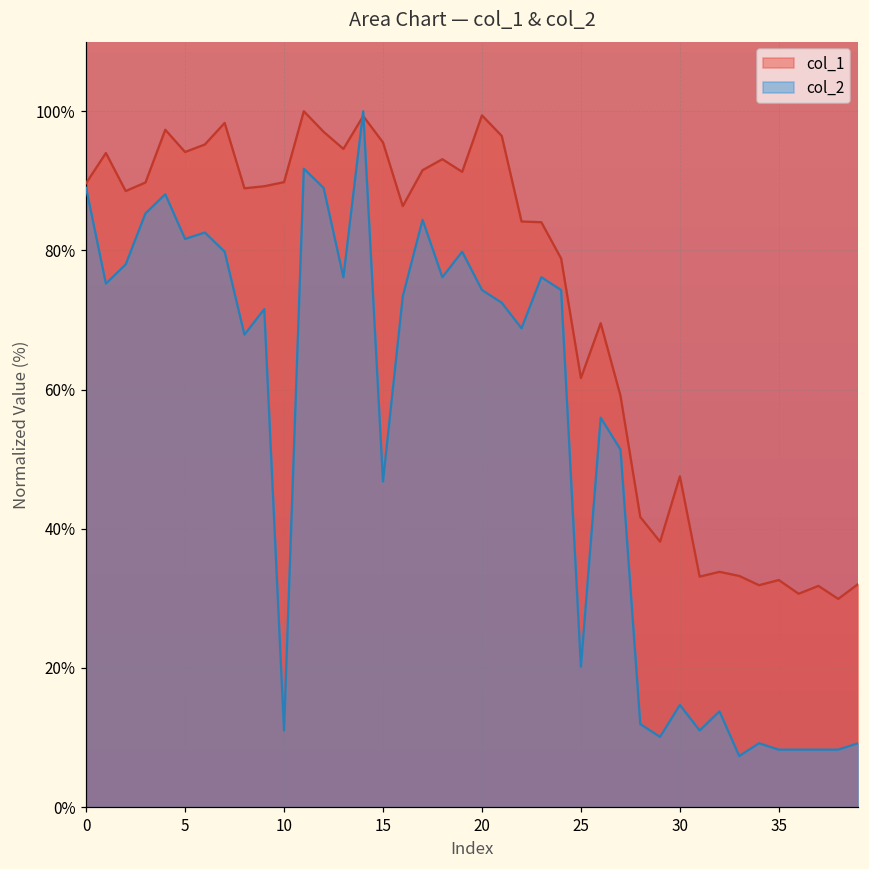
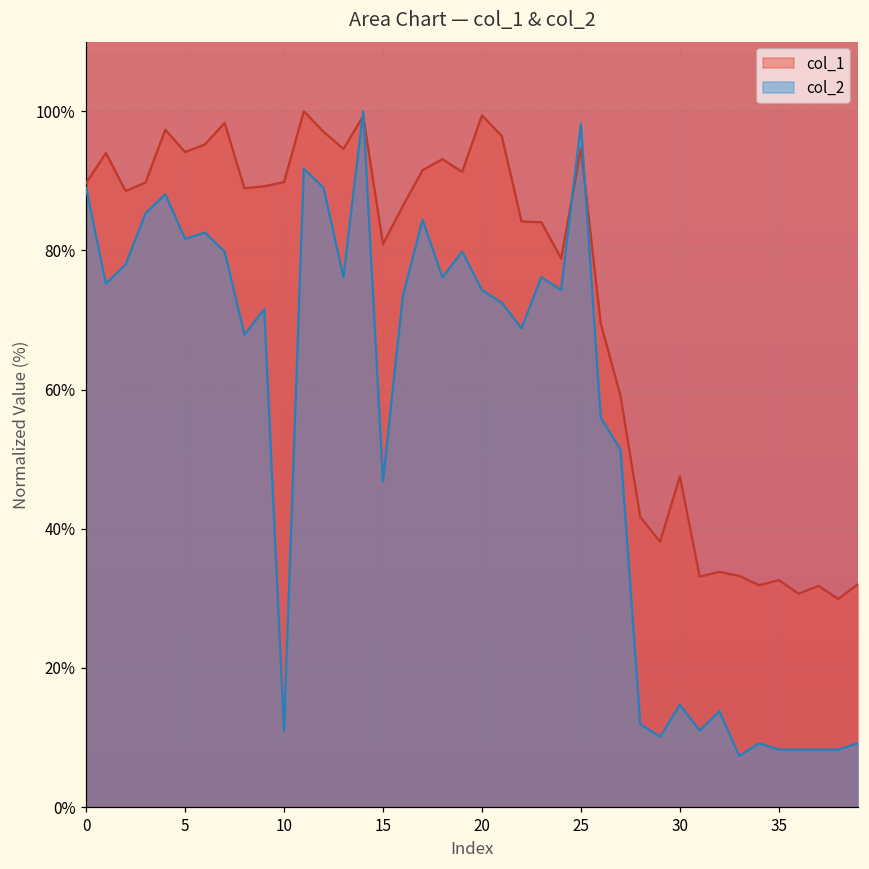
  {
    "col_1": {
      "0": "90%",
      "5": "94%",
      "10": "90%",
-     "15": "96%",
+     "15": "81%",
      "20": "99%",
-     "25": "62%",
+     "25": "95%",
      "30": "48%",
      "35": "33%"
    },
    "col_2": {
      "0": "89%",
      "5": "82%",
      "10": "11%",
      "15": "47%",
      "20": "74%",
-     "25": "20%",
+     "25": "98%",
      "30": "15%",
      "35": "8%"
    }
  }
